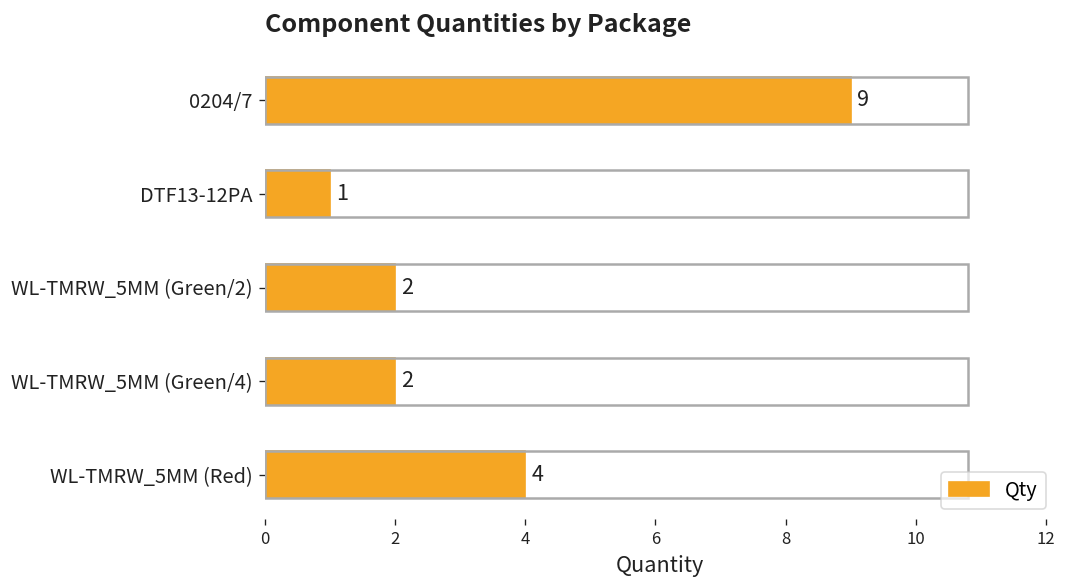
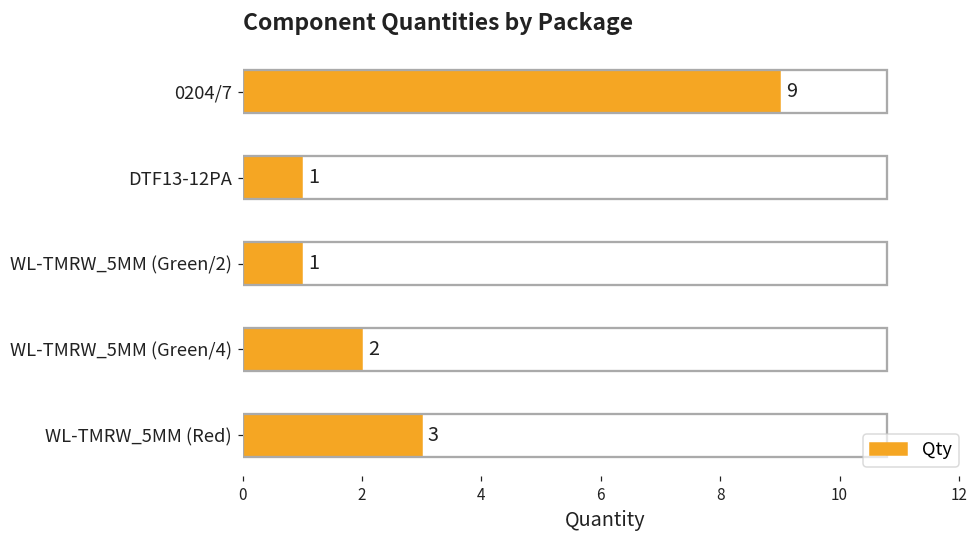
  {
    "0204/7": 9,
    "DTF13-12PA": 1,
-   "WL-TMRW_5MM (Green/2)": 2,
+   "WL-TMRW_5MM (Green/2)": 1,
    "WL-TMRW_5MM (Green/4)": 2,
-   "WL-TMRW_5MM (Red)": 4
+   "WL-TMRW_5MM (Red)": 3
  }
